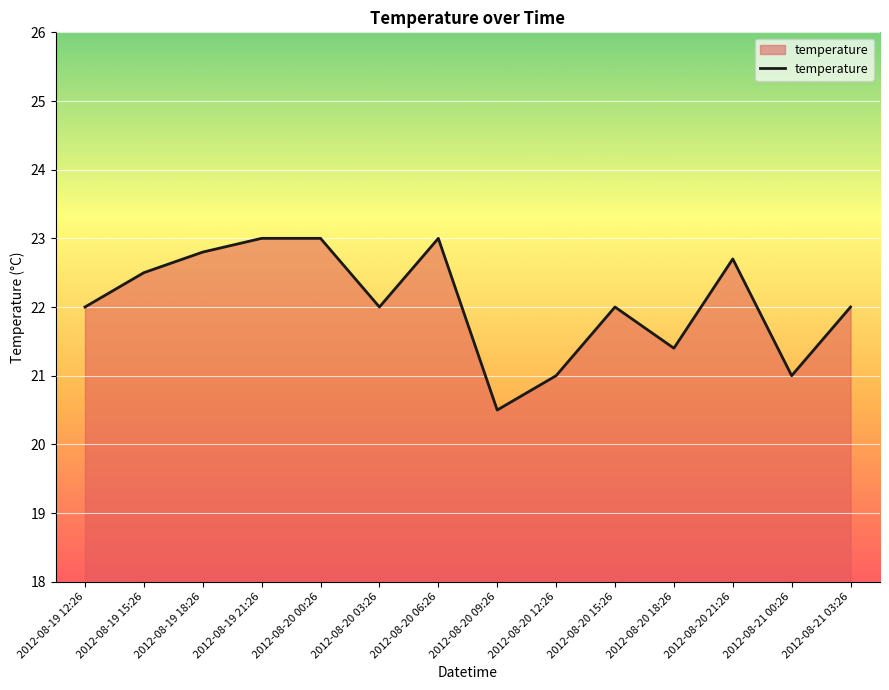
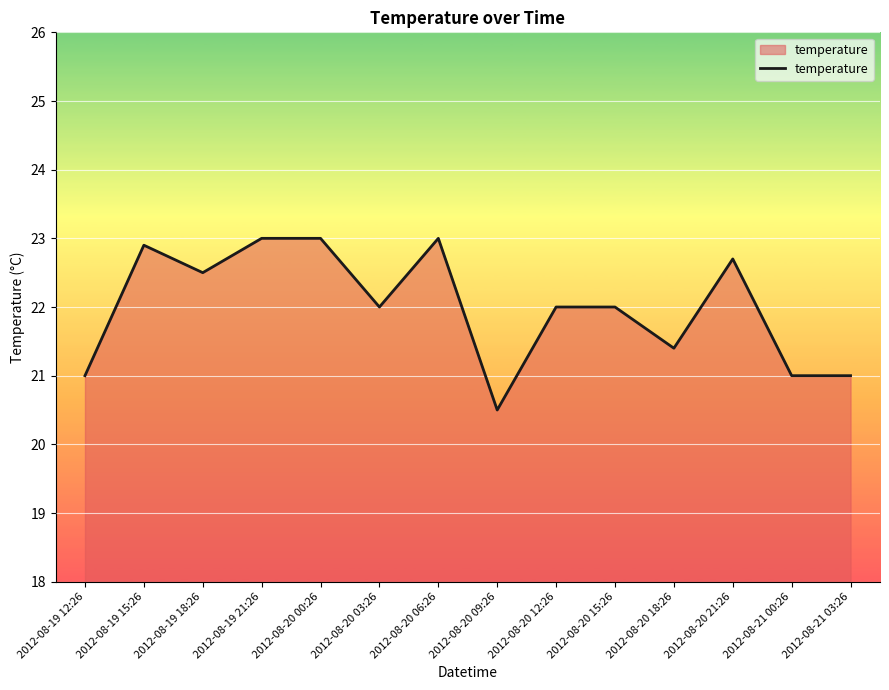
  {
-   "2012-08-19 12:26": 22,
-   "2012-08-19 15:26": 22.5,
-   "2012-08-19 18:26": 22.8,
+   "2012-08-19 12:26": 21,
+   "2012-08-19 15:26": 22.9,
+   "2012-08-19 18:26": 22.5,
    "2012-08-19 21:26": 23.0,
    "2012-08-20 00:26": 23.0,
    "2012-08-20 03:26": 22.0,
    "2012-08-20 06:26": 23.0,
    "2012-08-20 09:26": 20.5,
-   "2012-08-20 12:26": 21,
+   "2012-08-20 12:26": 22,
    "2012-08-20 15:26": 22.0,
    "2012-08-20 18:26": 21.4,
    "2012-08-20 21:26": 22.7,
    "2012-08-21 00:26": 21.0,
-   "2012-08-21 03:26": 22
+   "2012-08-21 03:26": 21
  }
